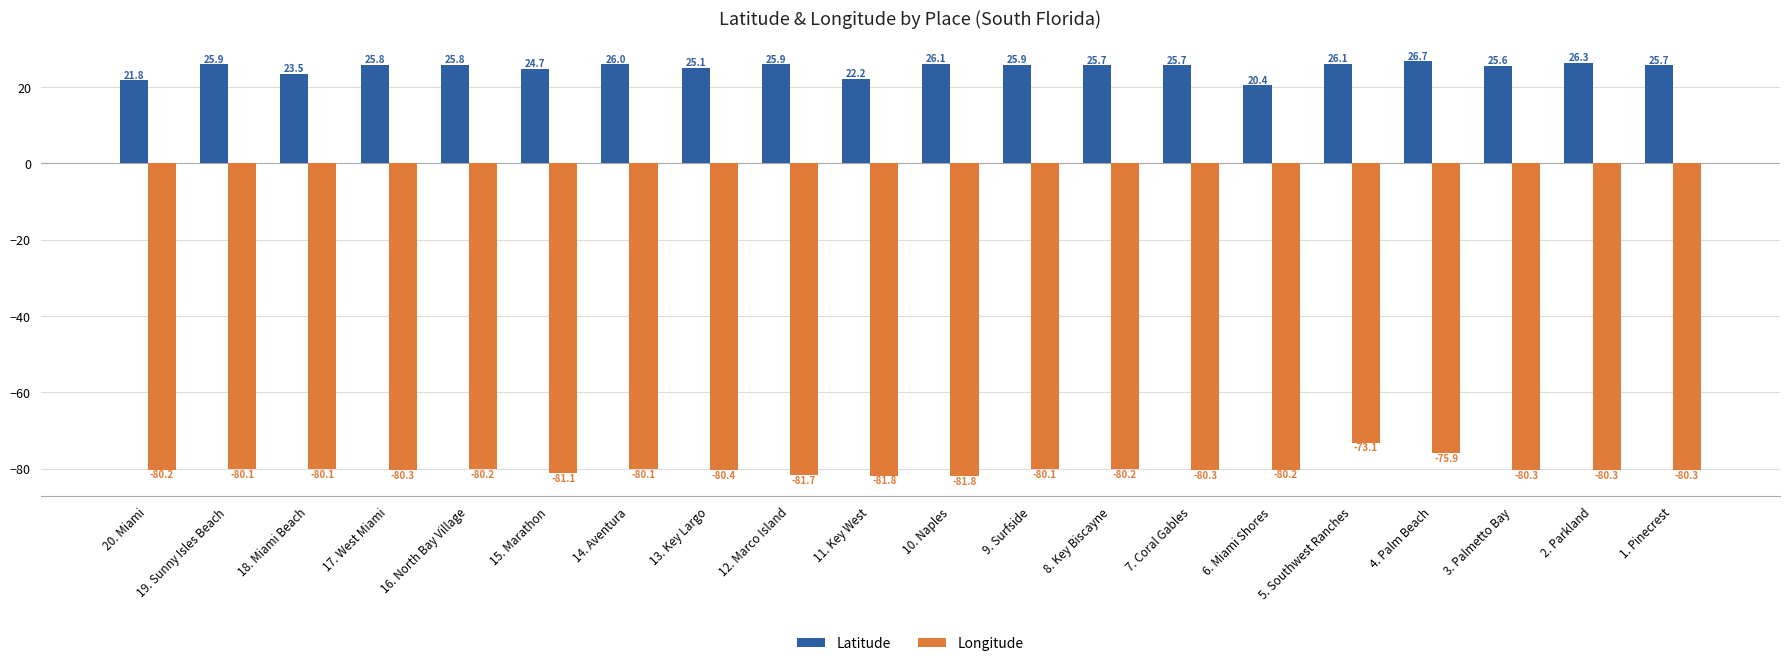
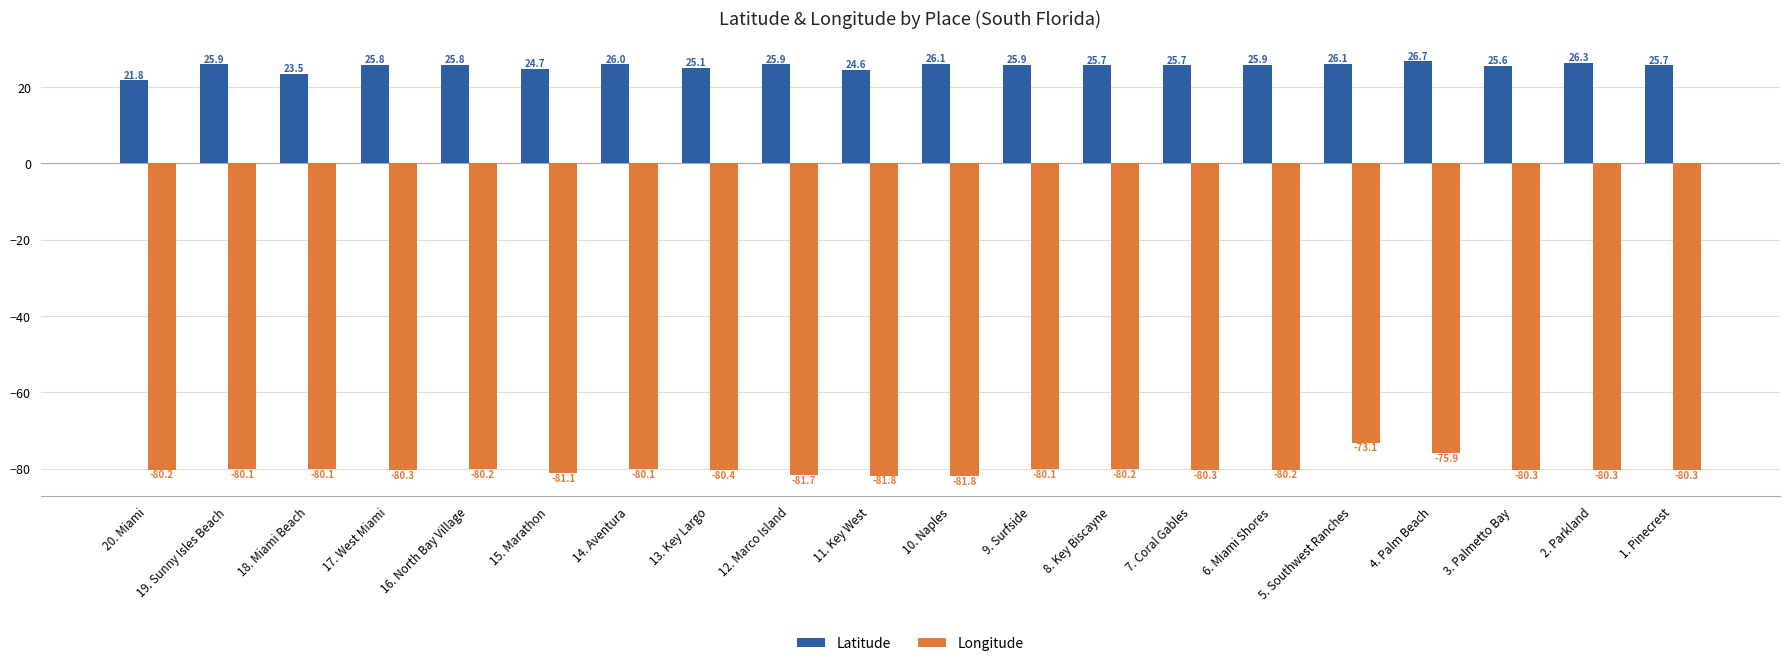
  {
    "Latitude": {
      "20. Miami": 21.8,
      "19. Sunny Isles Beach": 25.9,
      "18. Miami Beach": 23.5,
      "17. West Miami": 25.8,
      "16. North Bay Village": 25.8,
      "15. Marathon": 24.7,
      "14. Aventura": 26.0,
      "13. Key Largo": 25.1,
      "12. Marco Island": 25.9,
-     "11. Key West": 22.2,
+     "11. Key West": 24.6,
      "10. Naples": 26.1,
      "9. Surfside": 25.9,
      "8. Key Biscayne": 25.7,
      "7. Coral Gables": 25.7,
-     "6. Miami Shores": 20.4,
+     "6. Miami Shores": 25.9,
      "5. Southwest Ranches": 26.1,
      "4. Palm Beach": 26.7,
      "3. Palmetto Bay": 25.6,
      "2. Parkland": 26.3,
      "1. Pinecrest": 25.7
    },
    "Longitude": {
      "20. Miami": -80.2,
      "19. Sunny Isles Beach": -80.1,
      "18. Miami Beach": -80.1,
      "17. West Miami": -80.3,
      "16. North Bay Village": -80.2,
      "15. Marathon": -81.1,
      "14. Aventura": -80.1,
      "13. Key Largo": -80.4,
      "12. Marco Island": -81.7,
      "11. Key West": -81.8,
      "10. Naples": -81.8,
      "9. Surfside": -80.1,
      "8. Key Biscayne": -80.2,
      "7. Coral Gables": -80.3,
      "6. Miami Shores": -80.2,
      "5. Southwest Ranches": -73.1,
      "4. Palm Beach": -75.9,
      "3. Palmetto Bay": -80.3,
      "2. Parkland": -80.3,
      "1. Pinecrest": -80.3
    }
  }
